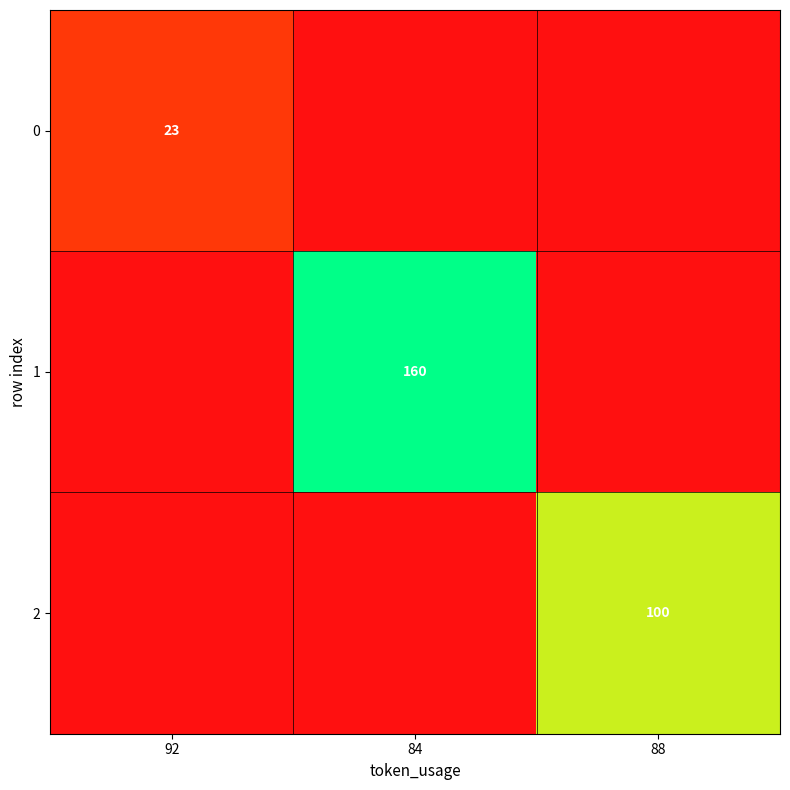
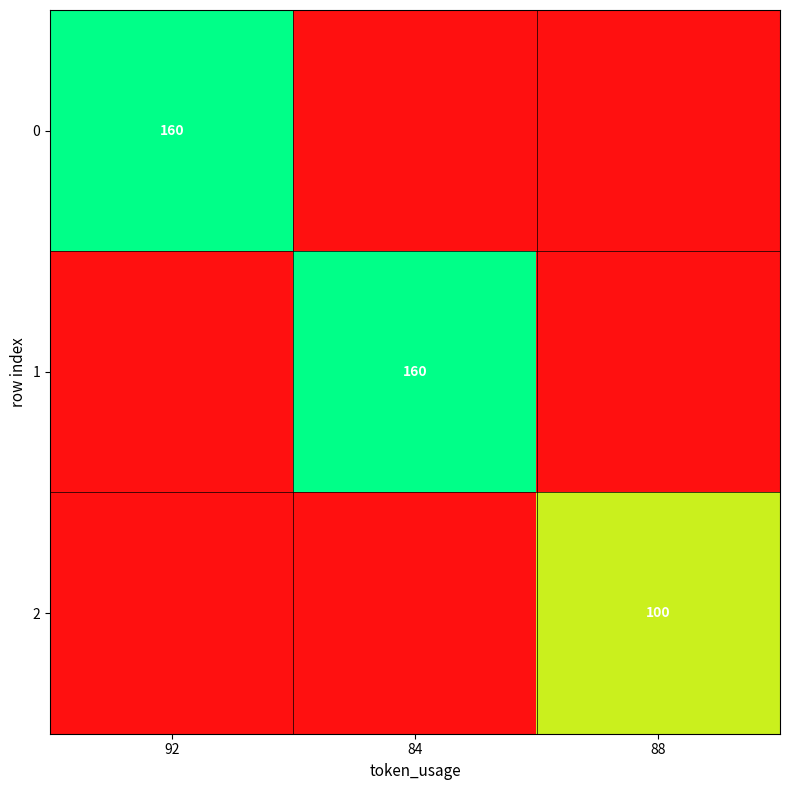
  {
    "0": {
-     "92": 23
+     "92": 160
    },
    "1": {
      "84": 160
    },
    "2": {
      "88": 100
    }
  }
